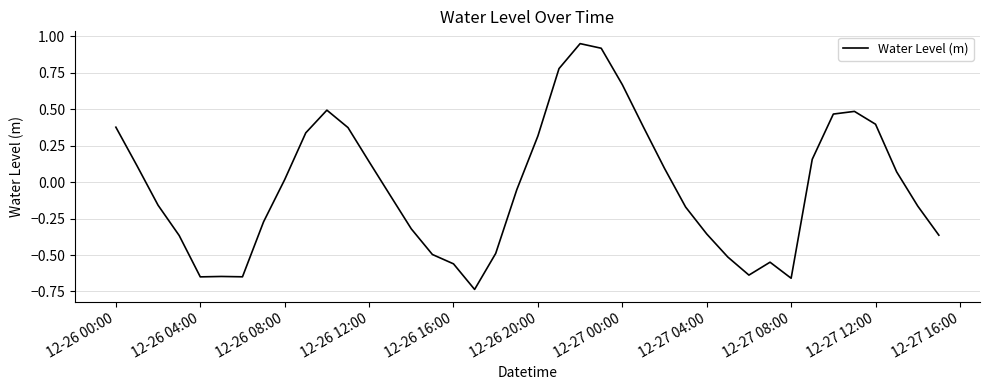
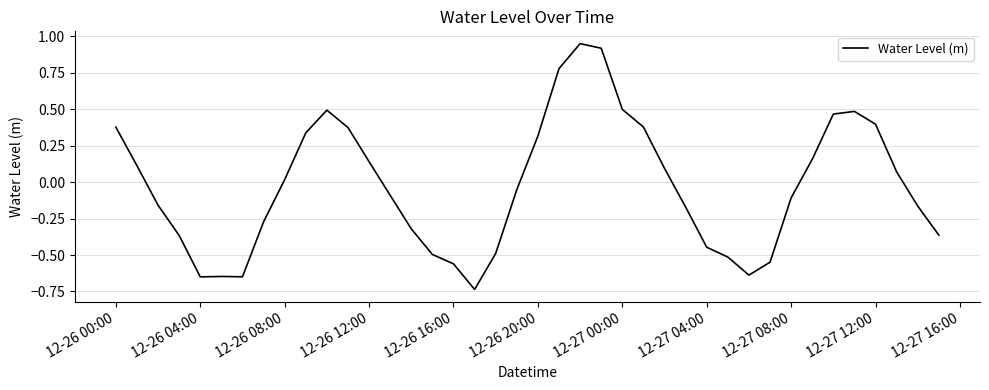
  {
    "12-26 00:00": 0.38,
    "12-26 04:00": -0.65,
    "12-26 08:00": 0.02,
    "12-26 12:00": 0.14,
    "12-26 16:00": -0.56,
    "12-26 20:00": 0.32,
-   "12-27 00:00": 0.67,
-   "12-27 04:00": -0.36,
-   "12-27 08:00": -0.66,
+   "12-27 00:00": 0.50,
+   "12-27 04:00": -0.45,
+   "12-27 08:00": -0.11,
    "12-27 12:00": 0.40
  }
